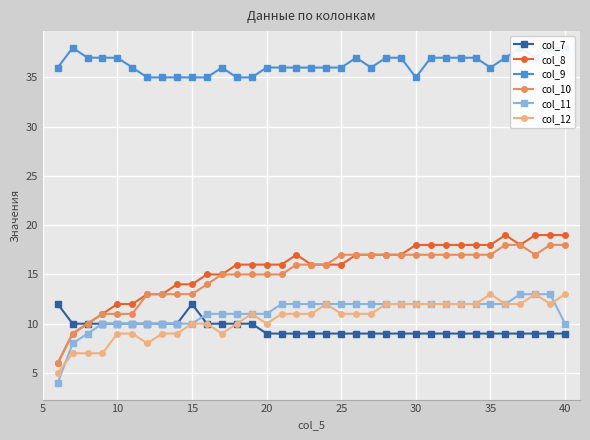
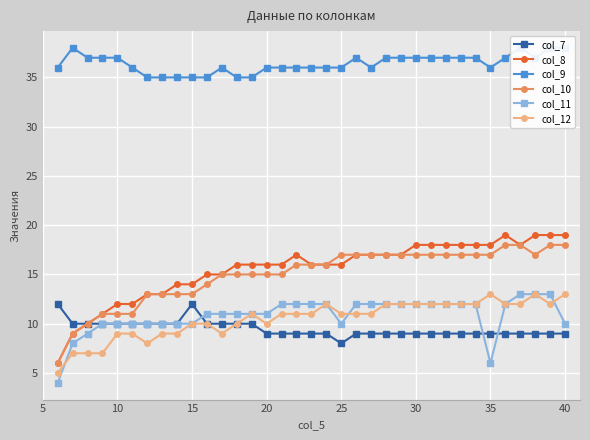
  {
    "col_7": {
      "15": 12,
      "20": 9,
-     "25": 9,
+     "25": 8,
      "30": 9,
      "35": 9,
      "40": 9
    },
    "col_8": {
      "10": 12,
      "15": 14,
      "20": 16,
      "25": 16,
      "30": 18,
      "35": 18,
      "40": 19
    },
    "col_9": {
      "10": 37,
      "15": 35,
      "20": 36,
      "25": 36,
-     "30": 35,
+     "30": 37,
      "35": 36
    },
    "col_11": {
      "20": 11,
-     "25": 12,
-     "35": 12,
+     "25": 10,
+     "35": 6,
      "40": 10
    }
  }
